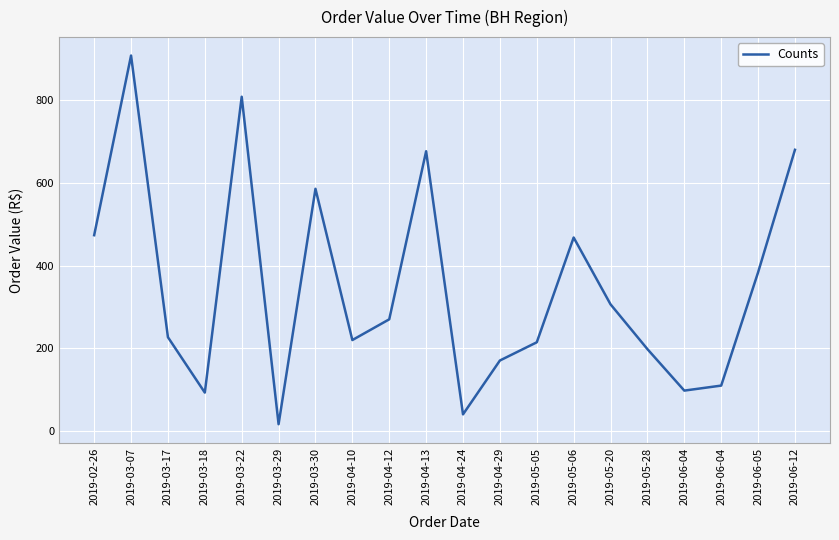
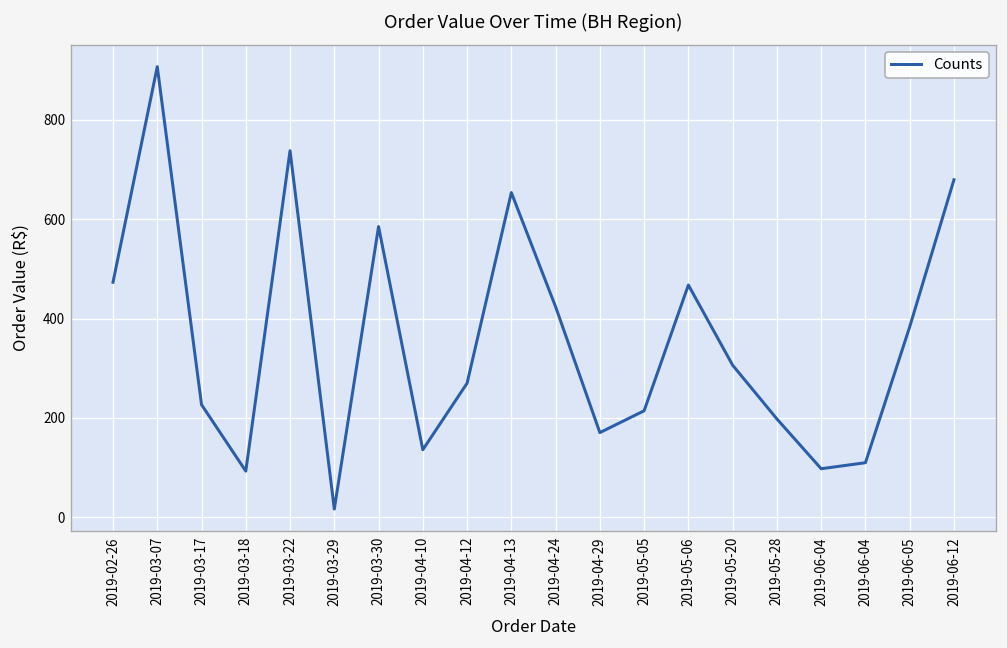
  {
    "2019-02-26": 470,
    "2019-03-07": 910,
    "2019-03-17": 230,
    "2019-03-18": 90,
-   "2019-03-22": 810,
+   "2019-03-22": 740,
    "2019-03-29": 20,
    "2019-03-30": 590,
-   "2019-04-10": 220,
+   "2019-04-10": 140,
    "2019-04-12": 270,
-   "2019-04-13": 680,
-   "2019-04-24": 40,
+   "2019-04-13": 650,
+   "2019-04-24": 420,
    "2019-04-29": 170,
    "2019-05-05": 210,
    "2019-05-06": 470,
    "2019-05-20": 310,
    "2019-05-28": 200,
    "2019-06-05": 380,
    "2019-06-12": 680
  }
